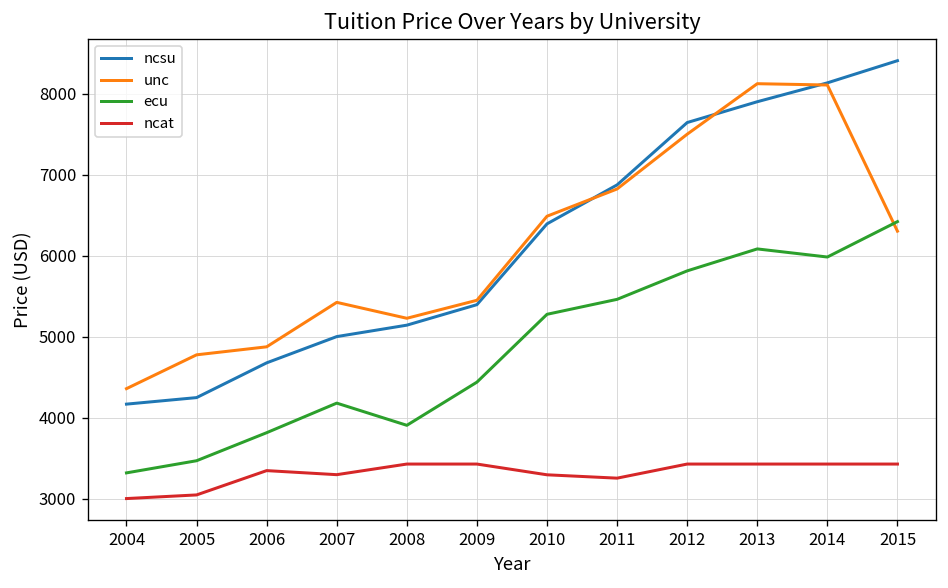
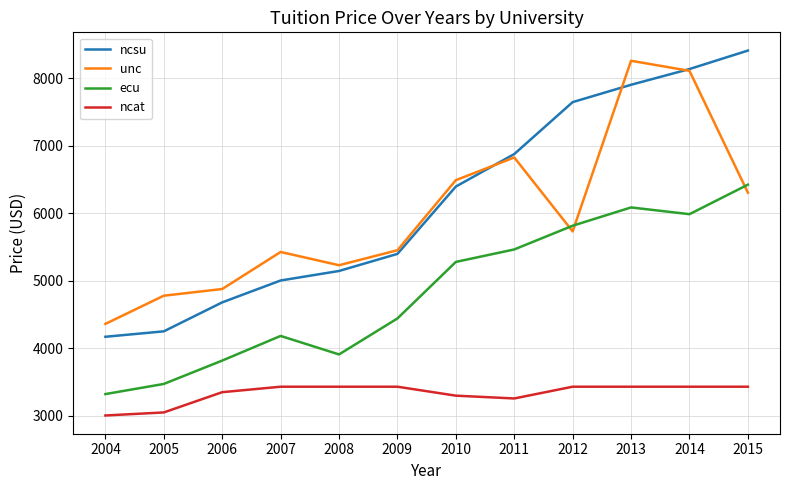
  {
    "ncsu": {
      "2004": 4200,
      "2005": 4200,
      "2006": 4700,
      "2007": 5000,
      "2008": 5100,
      "2009": 5400,
      "2010": 6400,
      "2011": 6900,
      "2012": 7600,
      "2013": 7900,
      "2015": 8400
    },
    "unc": {
      "2004": 4400,
      "2005": 4800,
      "2006": 4900,
      "2007": 5400,
      "2008": 5200,
      "2009": 5500,
      "2010": 6500,
      "2011": 6800,
-     "2012": 7500,
-     "2013": 8100,
+     "2012": 5700,
+     "2013": 8300,
      "2015": 6300
    },
    "ecu": {
      "2004": 3300,
      "2005": 3500,
      "2006": 3800,
      "2007": 4200,
      "2008": 3900,
      "2009": 4400,
      "2010": 5300,
      "2011": 5500,
      "2012": 5800,
      "2013": 6100,
      "2014": 6000,
      "2015": 6400
    },
    "ncat": {
      "2004": 3000,
      "2005": 3000,
      "2006": 3300,
-     "2007": 3300,
+     "2007": 3400,
      "2008": 3400,
      "2009": 3400,
      "2010": 3300,
      "2011": 3300,
      "2012": 3400,
      "2013": 3400,
      "2014": 3400,
      "2015": 3400
    }
  }
